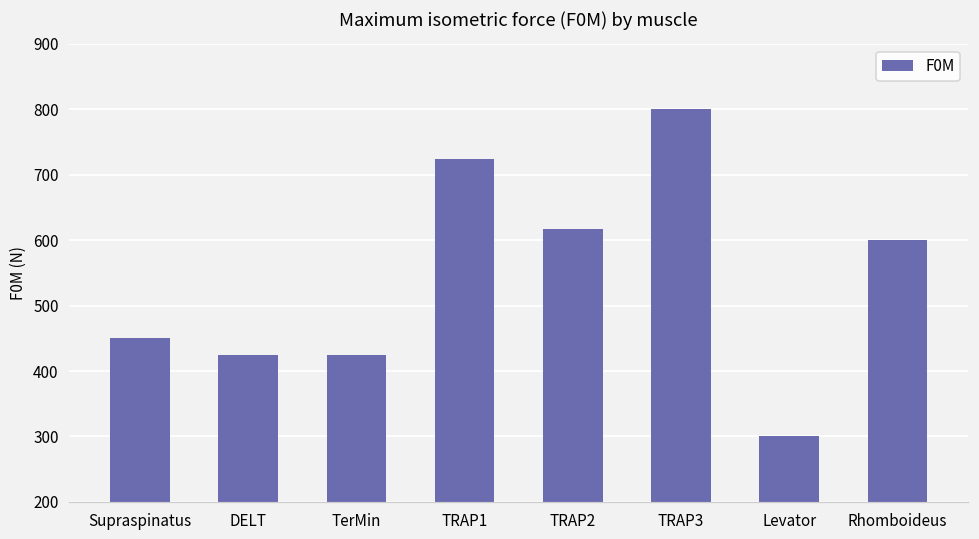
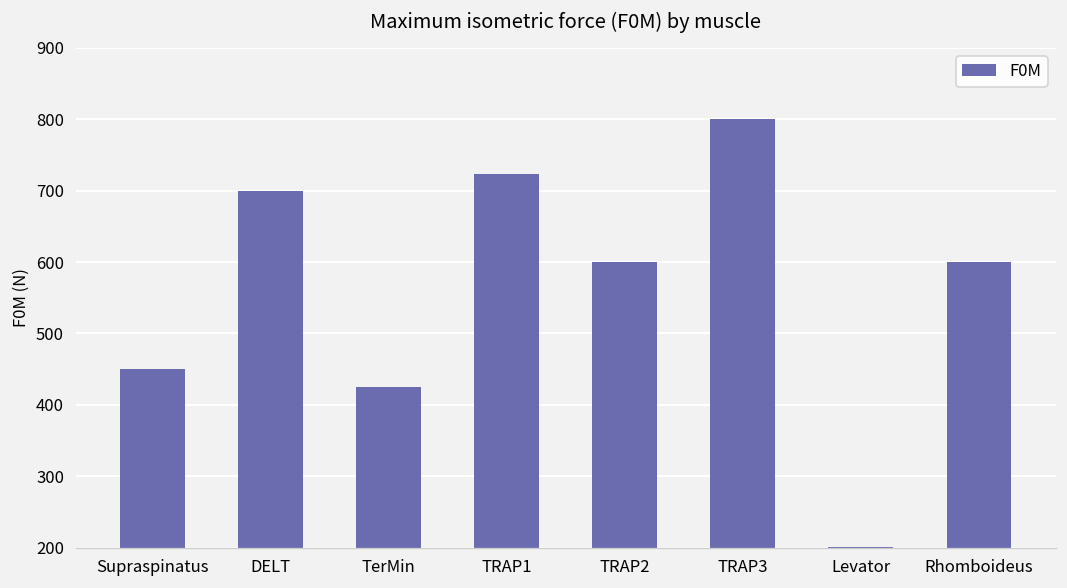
  {
    "Supraspinatus": 450,
-   "DELT": 430,
+   "DELT": 700,
    "TerMin": 430,
    "TRAP1": 720,
-   "TRAP2": 620,
+   "TRAP2": 600,
    "TRAP3": 800,
-   "Levator": 300,
+   "Levator": 200,
    "Rhomboideus": 600
  }
